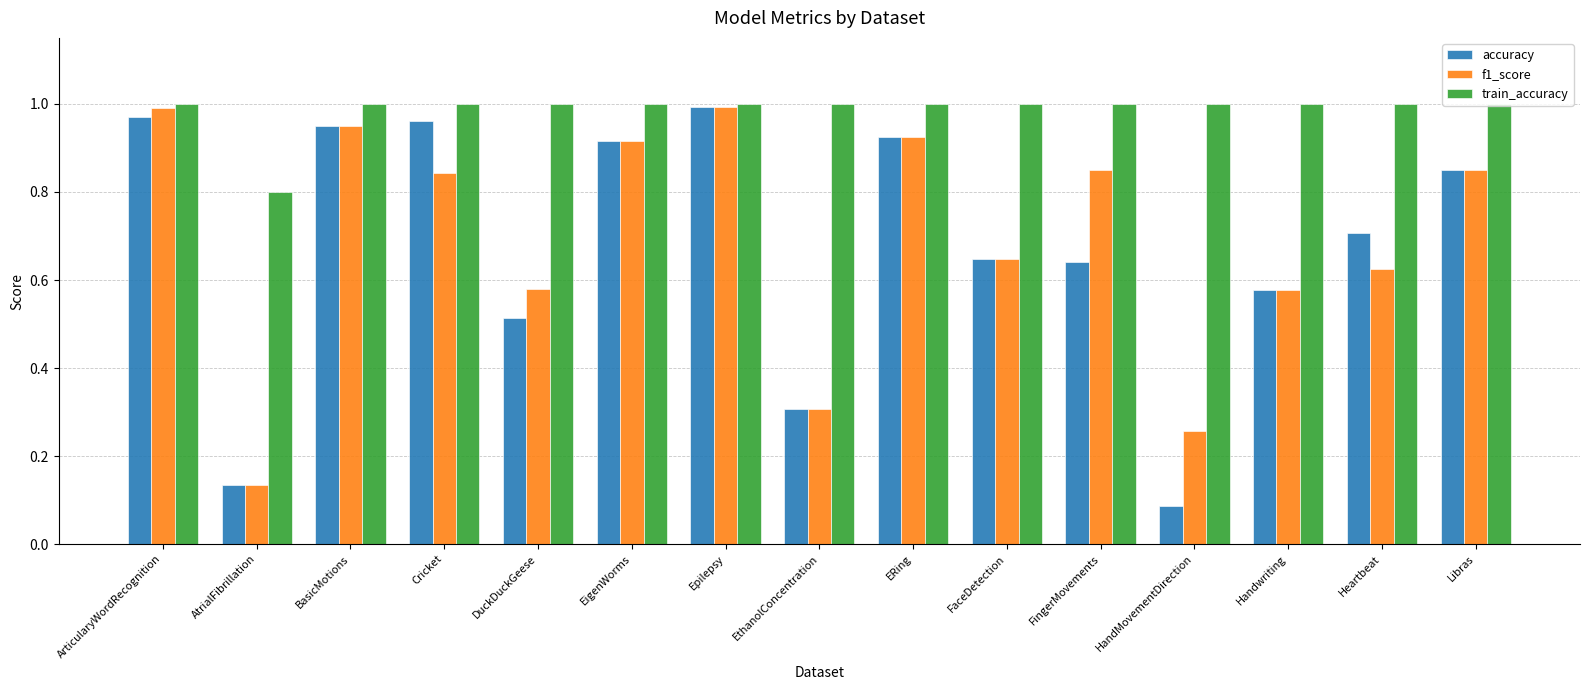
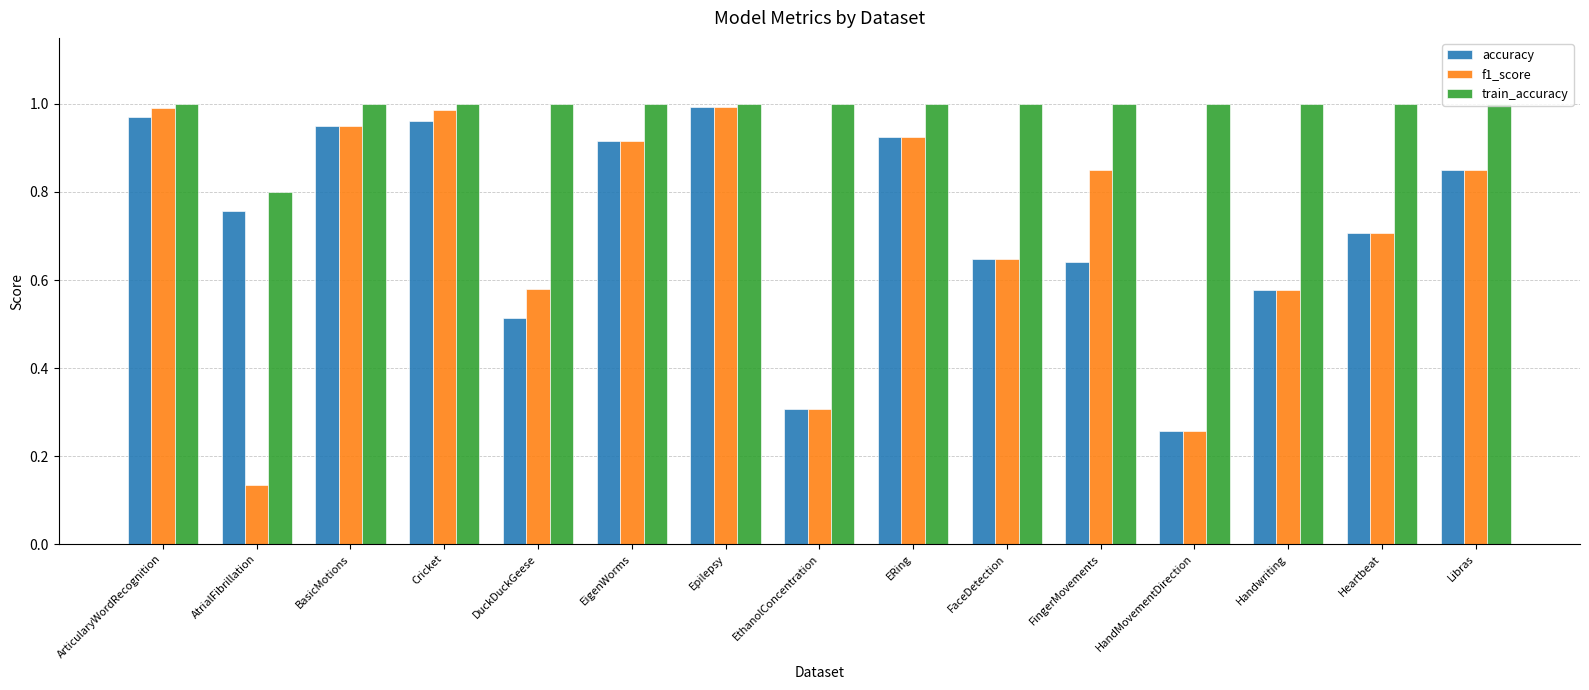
  {
    "accuracy": {
      "ArticularyWordRecognition": 0.97,
-     "AtrialFibrillation": 0.13,
+     "AtrialFibrillation": 0.76,
      "BasicMotions": 0.95,
      "Cricket": 0.96,
      "DuckDuckGeese": 0.51,
      "EigenWorms": 0.92,
      "Epilepsy": 0.99,
      "EthanolConcentration": 0.31,
      "ERing": 0.93,
      "FaceDetection": 0.65,
      "FingerMovements": 0.64,
-     "HandMovementDirection": 0.09,
+     "HandMovementDirection": 0.26,
      "Handwriting": 0.58,
      "Heartbeat": 0.71,
      "Libras": 0.85
    },
    "f1_score": {
      "ArticularyWordRecognition": 0.99,
      "AtrialFibrillation": 0.13,
      "BasicMotions": 0.95,
-     "Cricket": 0.84,
+     "Cricket": 0.99,
      "DuckDuckGeese": 0.58,
      "EigenWorms": 0.92,
      "Epilepsy": 0.99,
      "EthanolConcentration": 0.31,
      "ERing": 0.93,
      "FaceDetection": 0.65,
      "FingerMovements": 0.85,
      "HandMovementDirection": 0.26,
      "Handwriting": 0.58,
-     "Heartbeat": 0.63,
+     "Heartbeat": 0.71,
      "Libras": 0.85
    },
    "train_accuracy": {
      "ArticularyWordRecognition": 1.00,
      "AtrialFibrillation": 0.80,
      "BasicMotions": 1.00,
      "Cricket": 1.00,
      "DuckDuckGeese": 1.00,
      "EigenWorms": 1.00,
      "Epilepsy": 1.00,
      "EthanolConcentration": 1.00,
      "ERing": 1.00,
      "FaceDetection": 1.00,
      "FingerMovements": 1.00,
      "HandMovementDirection": 1.00,
      "Handwriting": 1.00,
      "Heartbeat": 1.00
    }
  }
